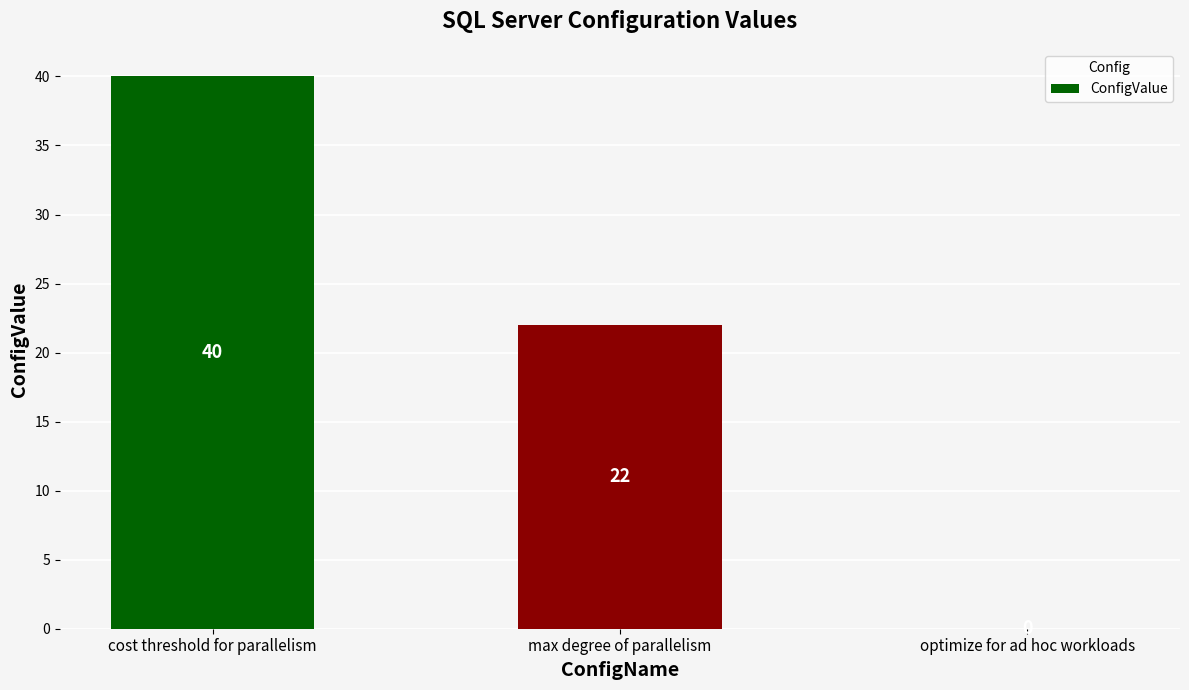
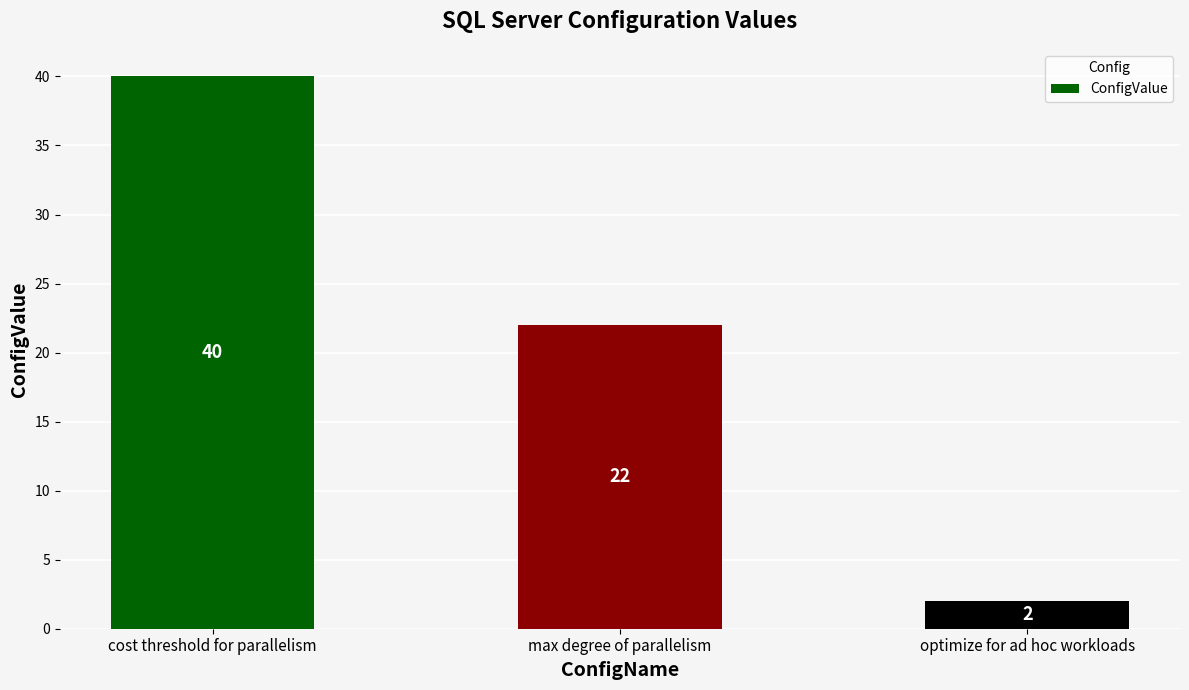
  {
-   "optimize for ad hoc workloads": 0
+   "optimize for ad hoc workloads": 2
  }
